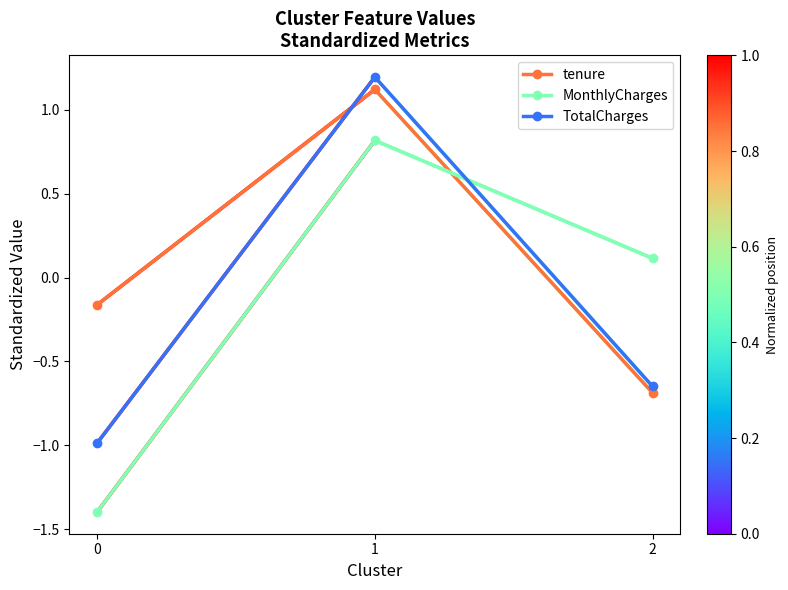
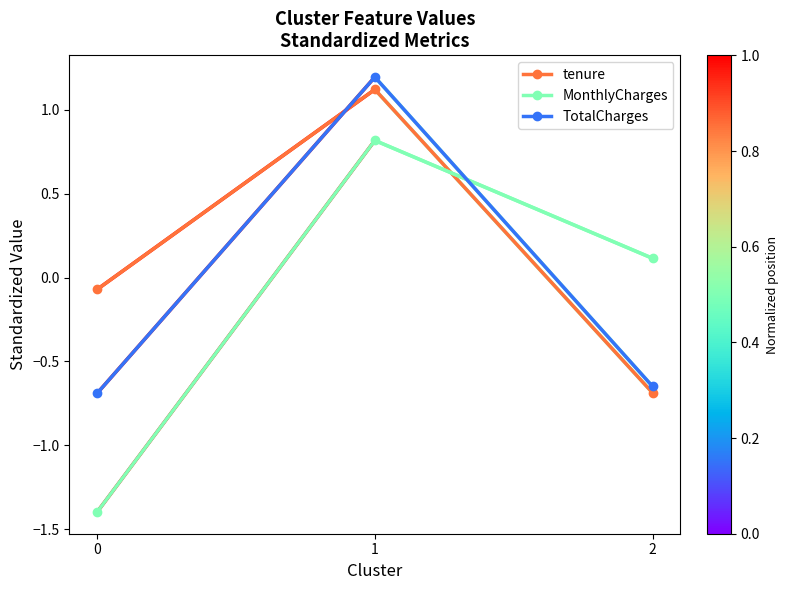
  {
    "tenure": {
-     "0": -0.16
+     "0": -0.07
    },
    "TotalCharges": {
-     "0": -0.99
+     "0": -0.69
    }
  }
